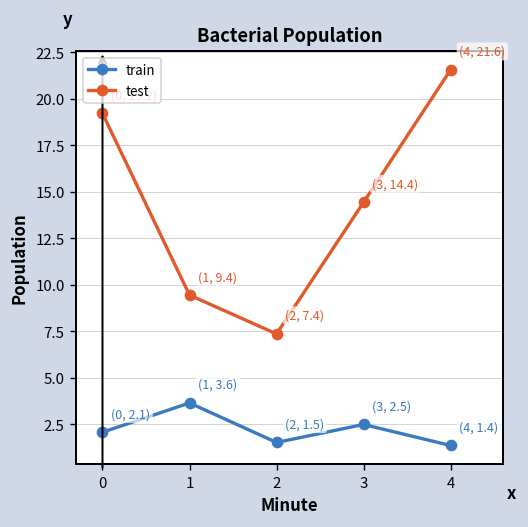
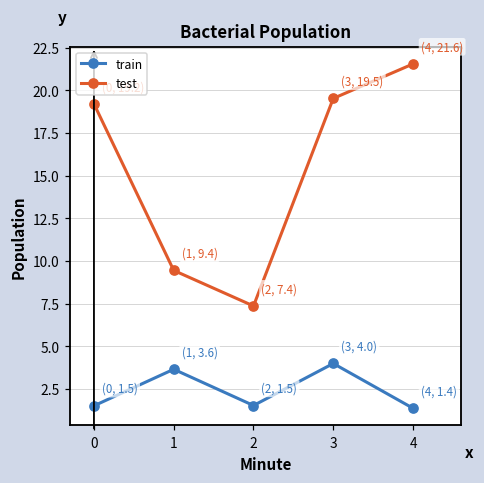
  {
    "train": {
-     "0": 2.1,
-     "3": 2.5
+     "0": 1.5,
+     "3": 4.0
    },
    "test": {
-     "3": 14.4
+     "3": 19.5
    }
  }
